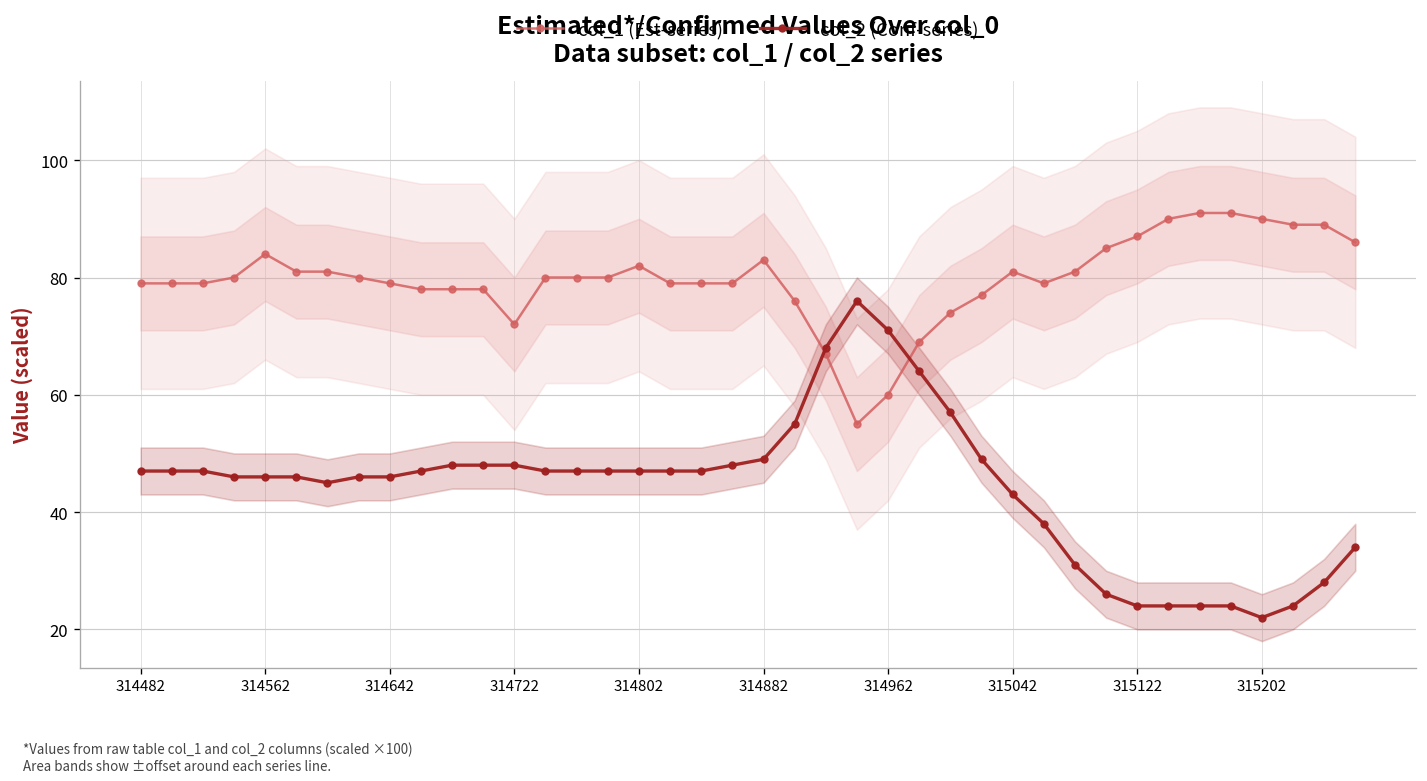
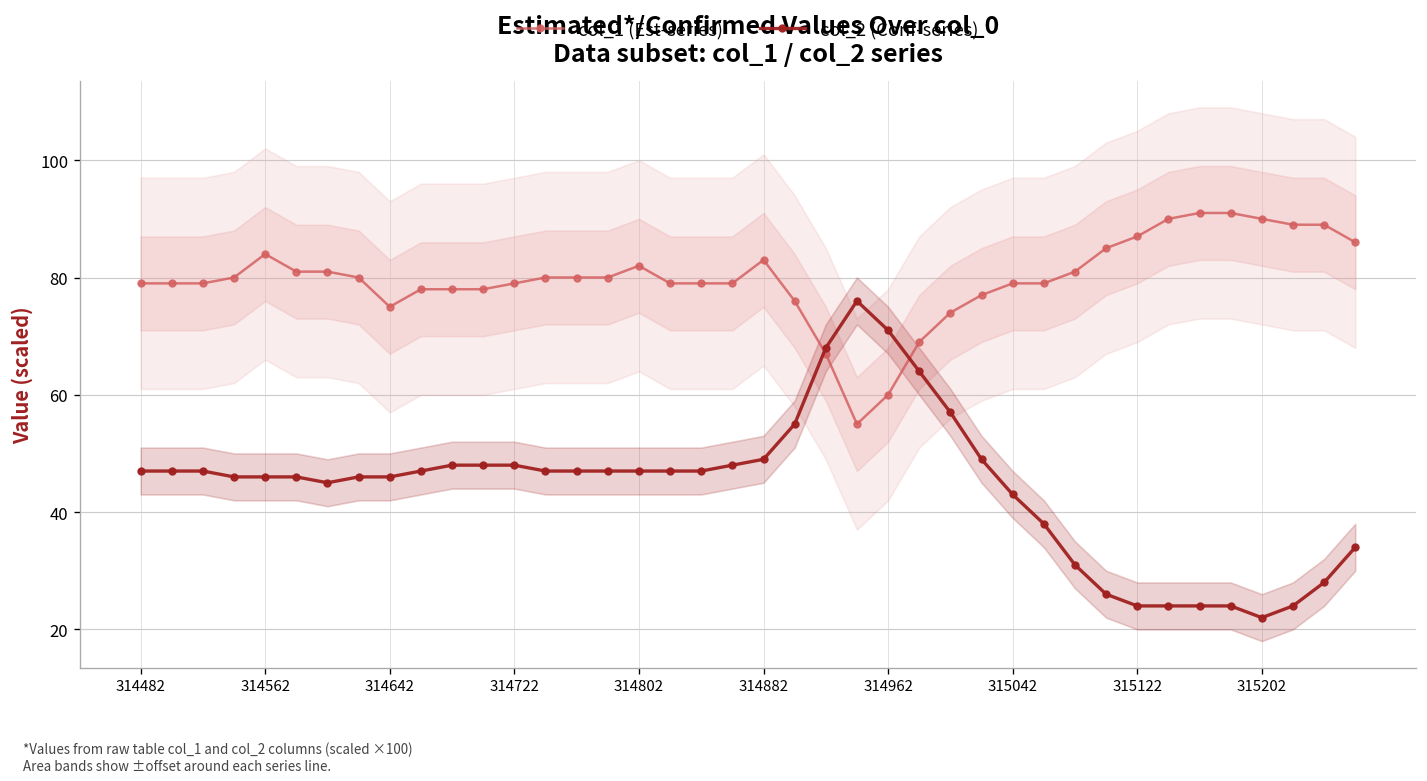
  {
    "col_1 (Est-series)": {
      "314482": 79,
      "314562": 84,
-     "314642": 79,
-     "314722": 72,
+     "314642": 75,
+     "314722": 79,
      "314802": 82,
      "314882": 83,
      "314962": 60,
-     "315042": 81,
+     "315042": 79,
      "315122": 87,
      "315202": 90
    }
  }
